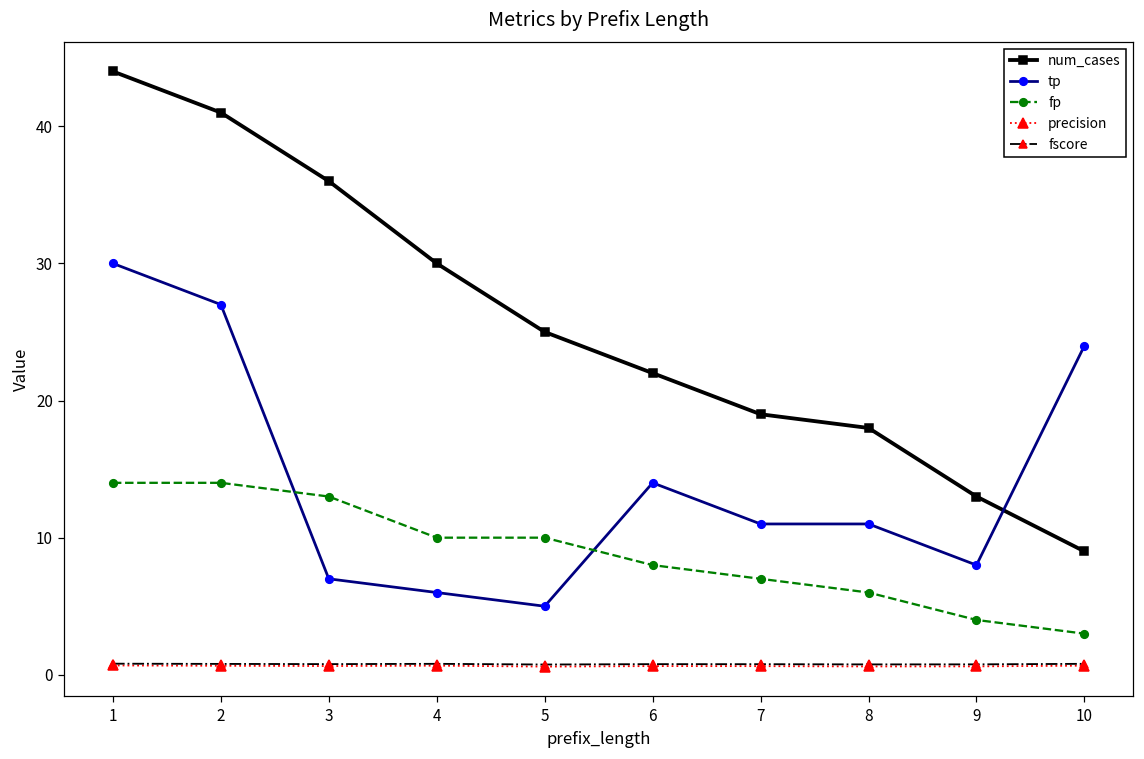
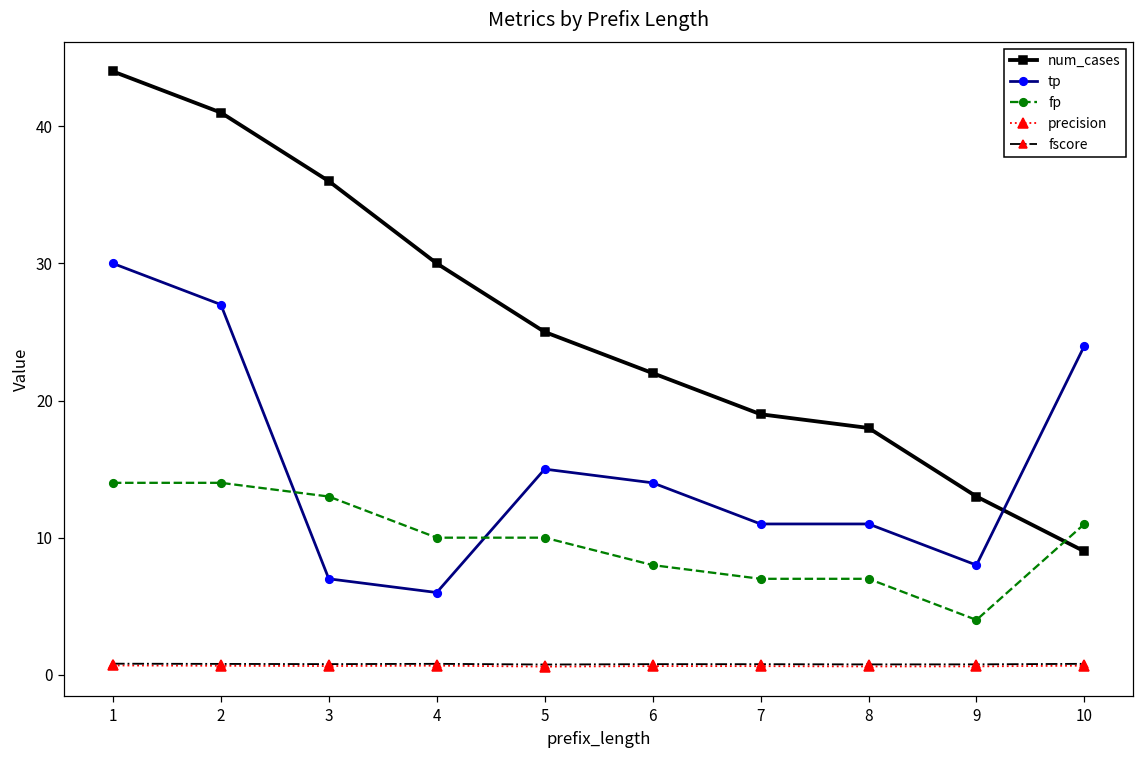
  {
    "tp": {
      "1": 30,
      "2": 27,
      "3": 7,
      "4": 6,
-     "5": 5,
+     "5": 15,
      "6": 14,
      "7": 11,
      "8": 11,
      "9": 8,
      "10": 24
    },
    "fp": {
      "1": 14,
      "2": 14,
      "3": 13,
      "4": 10,
      "5": 10,
      "6": 8,
      "7": 7,
-     "8": 6,
+     "8": 7,
      "9": 4,
-     "10": 3
+     "10": 11
    }
  }
